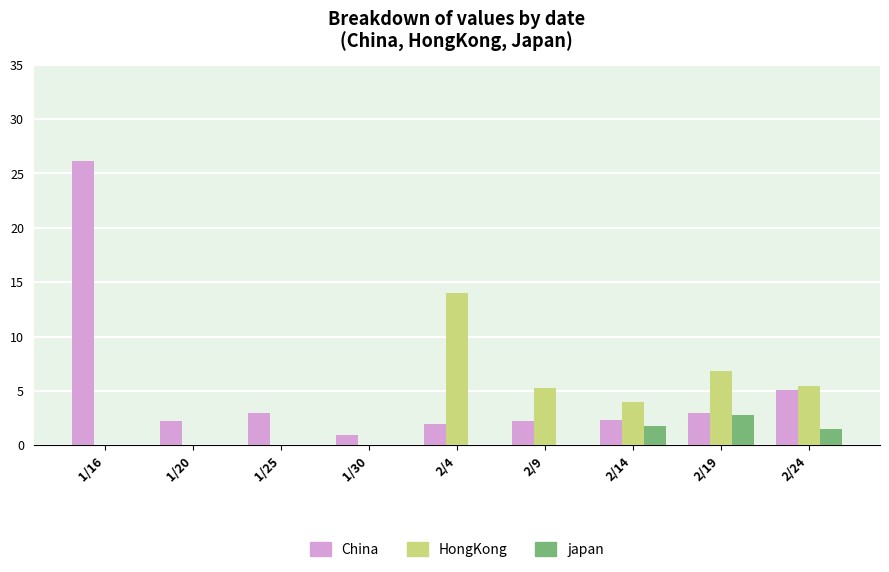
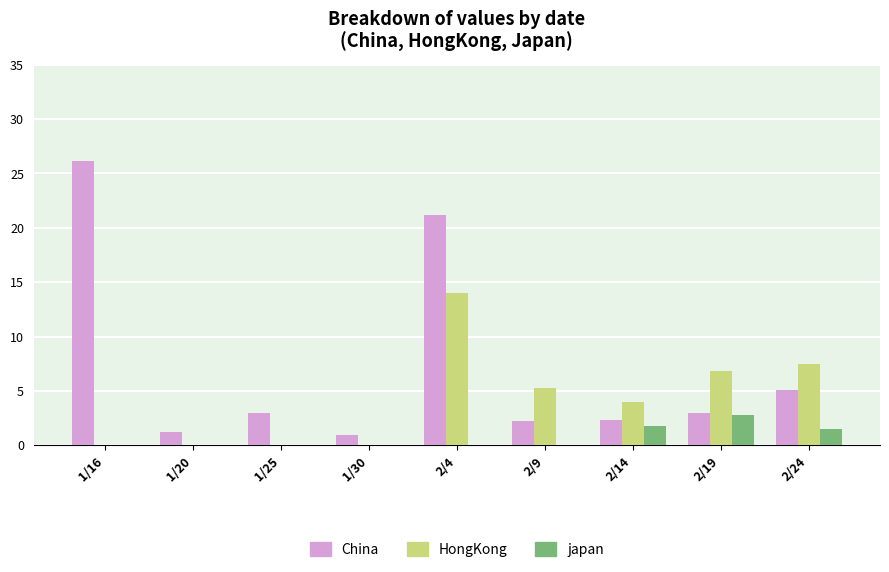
  {
    "China": {
      "1/16": 26.1,
-     "1/20": 2.2,
+     "1/20": 1.3,
      "1/25": 3.0,
      "1/30": 0.9,
-     "2/4": 2.0,
+     "2/4": 21.2,
      "2/9": 2.2,
      "2/14": 2.4,
      "2/19": 3.0,
      "2/24": 5.1
    },
    "HongKong": {
      "1/16": 0.0,
      "1/20": 0.0,
      "1/25": 0.0,
      "1/30": 0.0,
      "2/4": 14.1,
      "2/9": 5.2,
      "2/14": 4.0,
      "2/19": 6.8,
-     "2/24": 5.5
+     "2/24": 7.4
    },
    "japan": {
      "1/16": 0.0,
      "1/20": 0.0,
      "1/25": 0.0,
      "1/30": 0.0,
      "2/4": 0.0,
      "2/9": 0.0,
      "2/14": 1.8,
      "2/19": 2.8,
      "2/24": 1.5
    }
  }
